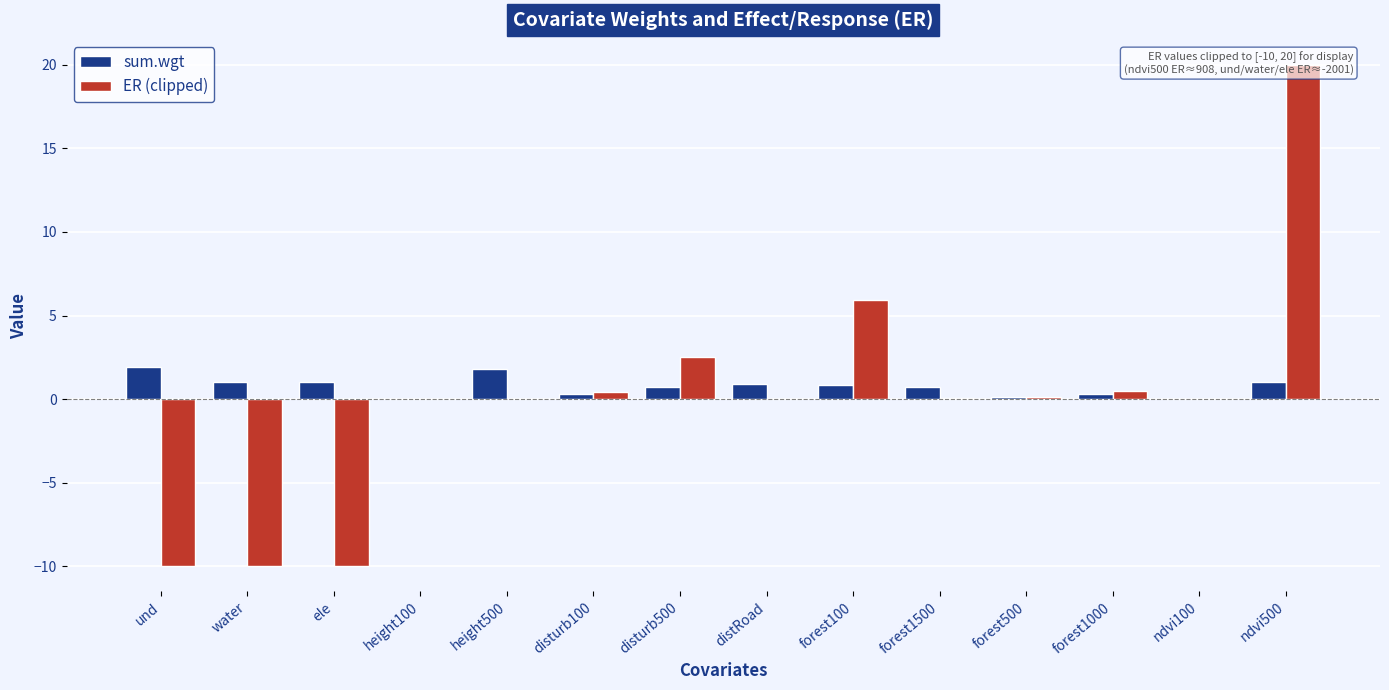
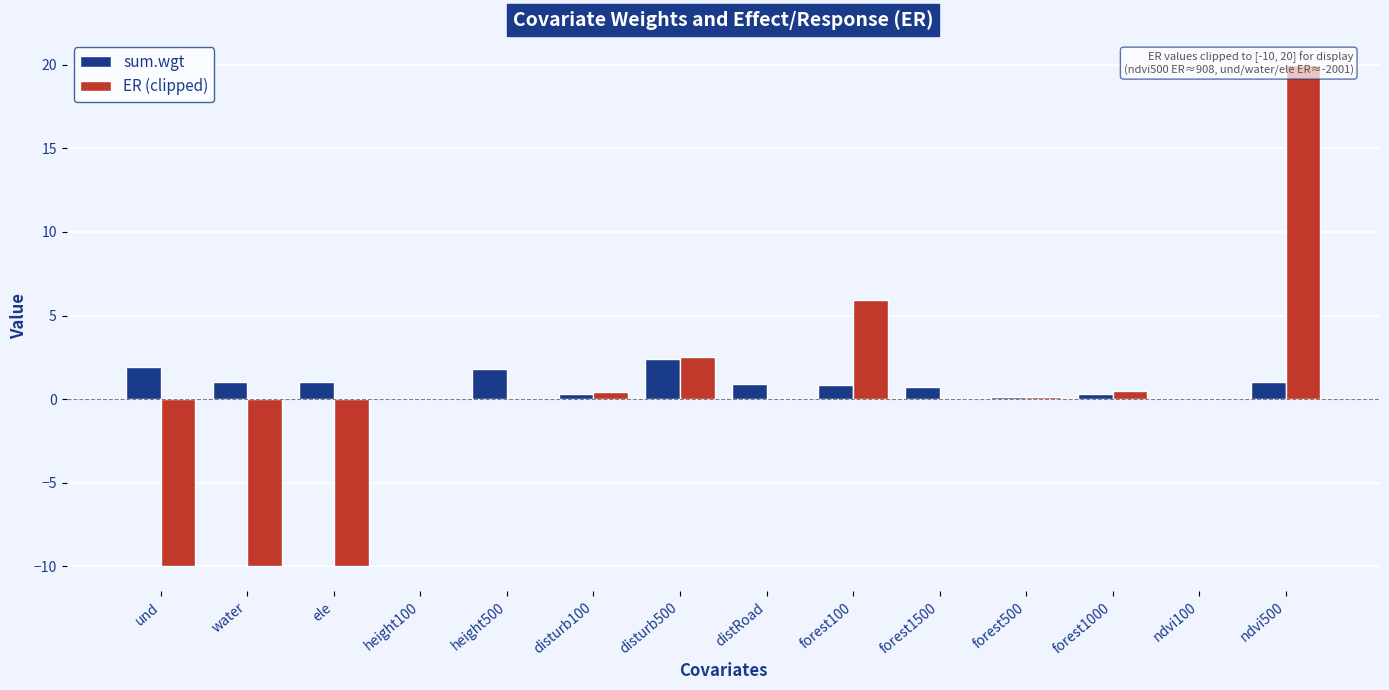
  {
    "sum.wgt": {
      "und": 1.9,
      "water": 1.0,
      "ele": 1.0,
      "height100": 0.0,
      "height500": 1.8,
      "disturb100": 0.3,
-     "disturb500": 0.7,
+     "disturb500": 2.4,
      "distRoad": 0.9,
      "forest100": 0.9,
      "forest1500": 0.7,
      "forest1000": 0.3,
      "ndvi500": 1.0
    },
    "ER (clipped)": {
      "und": -10.0,
      "water": -10.0,
      "ele": -10.0,
      "height100": 0.0,
      "height500": 0.0,
      "disturb100": 0.4,
      "disturb500": 2.5,
      "distRoad": 0.0,
      "forest100": 5.9,
      "forest1000": 0.5
    }
  }
